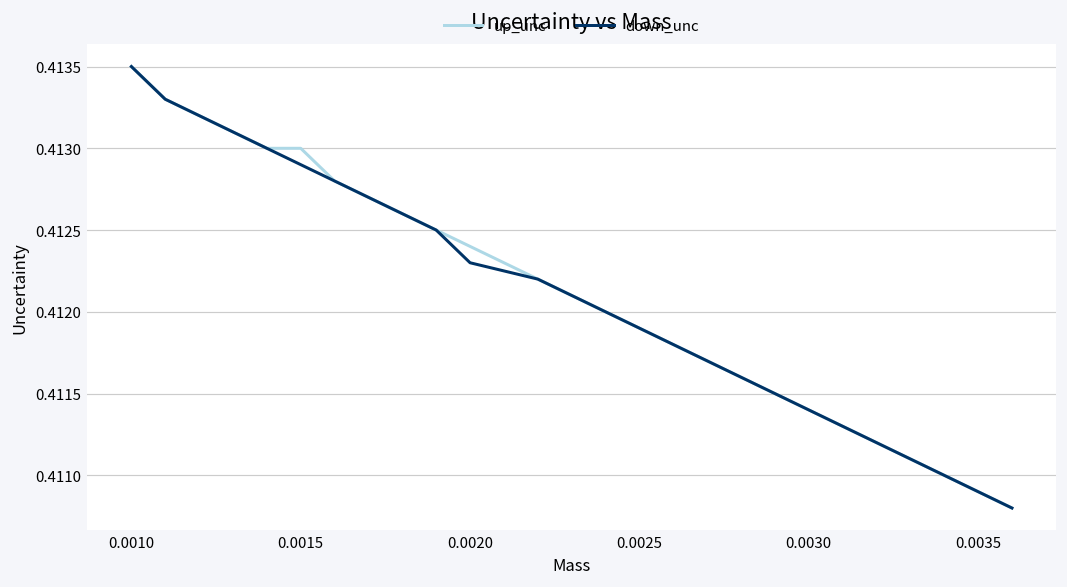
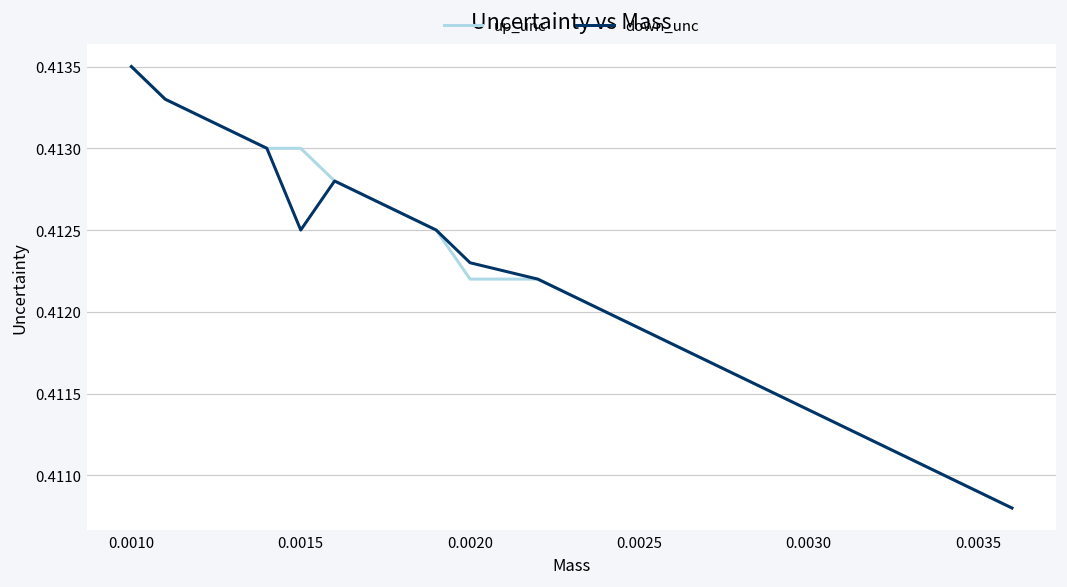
  {
    "up_unc": {
      "0.0015": 0.4130,
-     "0.0020": 0.4124
+     "0.0020": 0.4122
    },
    "down_unc": {
-     "0.0015": 0.4129,
+     "0.0015": 0.4125,
      "0.0020": 0.4123
    }
  }
